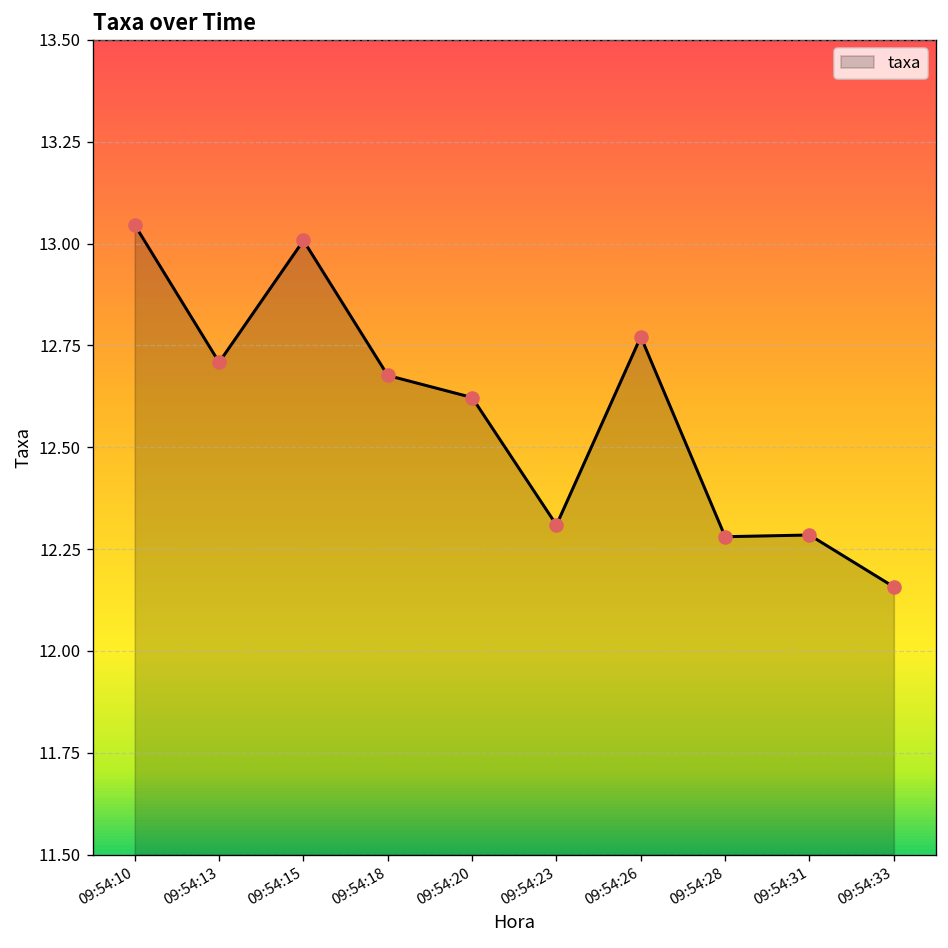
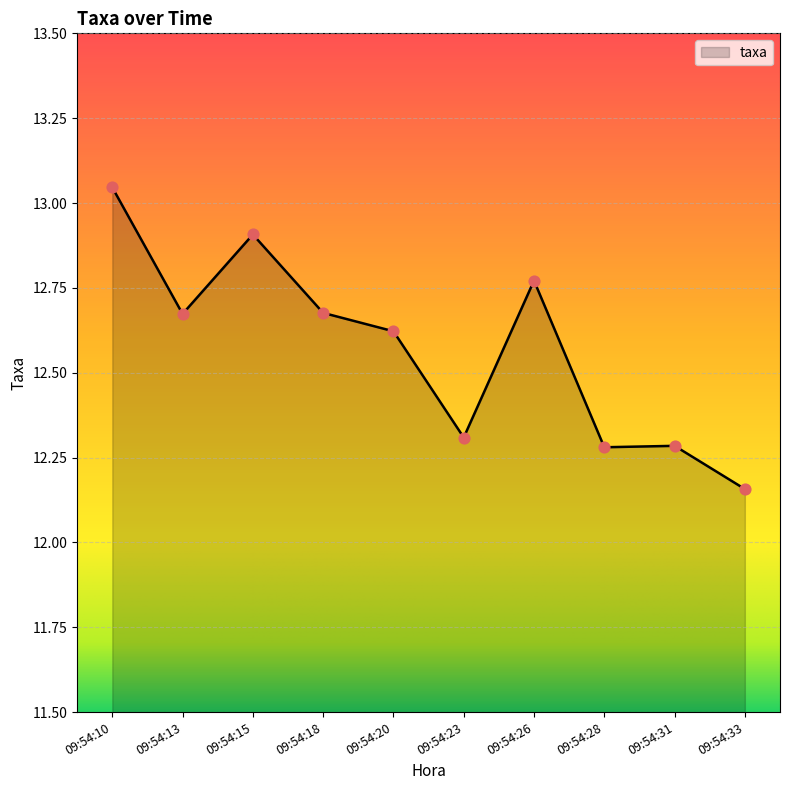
  {
    "09:54:10": 13.05,
-   "09:54:13": 12.71,
-   "09:54:15": 13.01,
+   "09:54:13": 12.67,
+   "09:54:15": 12.91,
    "09:54:18": 12.68,
    "09:54:20": 12.62,
    "09:54:23": 12.31,
    "09:54:26": 12.77,
    "09:54:28": 12.28,
    "09:54:31": 12.28,
    "09:54:33": 12.16
  }
